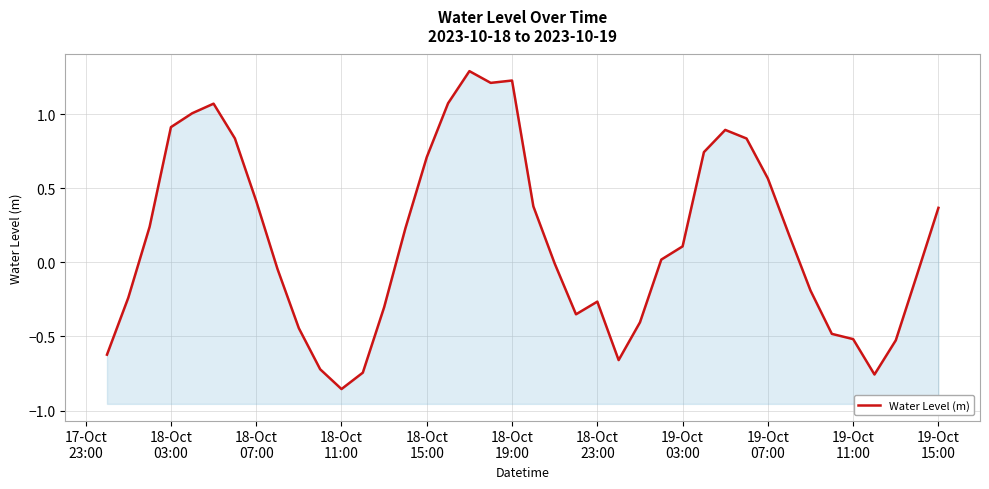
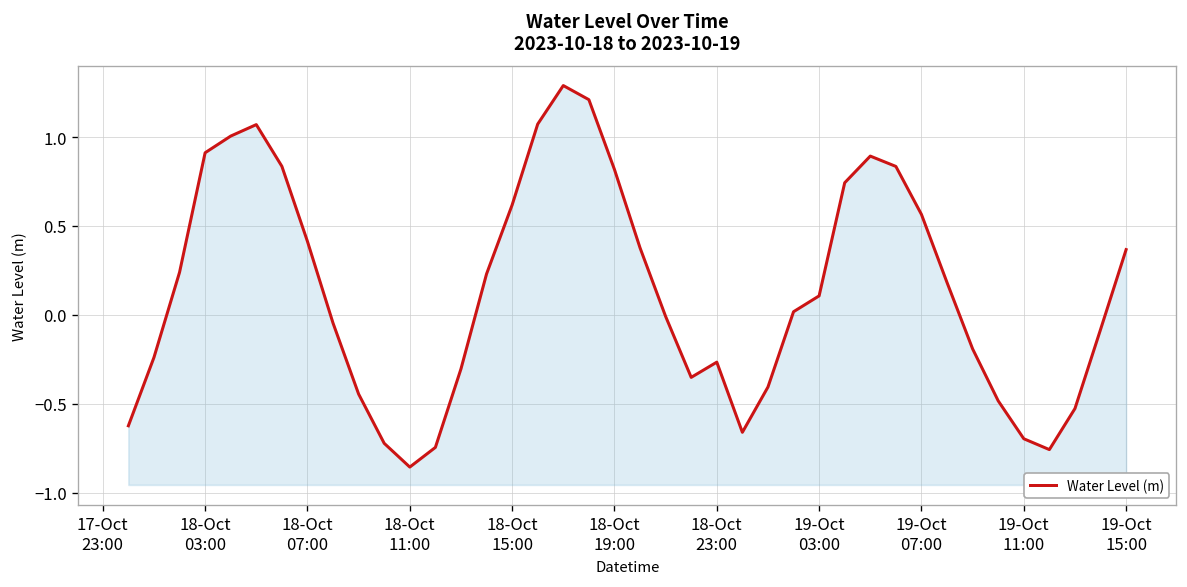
  {
    "18-Oct 03:00": 0.91,
    "18-Oct 07:00": 0.41,
    "18-Oct 11:00": -0.85,
-   "18-Oct 15:00": 0.71,
-   "18-Oct 19:00": 1.23,
+   "18-Oct 15:00": 0.62,
+   "18-Oct 19:00": 0.82,
    "18-Oct 23:00": -0.27,
    "19-Oct 03:00": 0.11,
    "19-Oct 07:00": 0.56,
-   "19-Oct 11:00": -0.52,
+   "19-Oct 11:00": -0.70,
    "19-Oct 15:00": 0.37
  }
